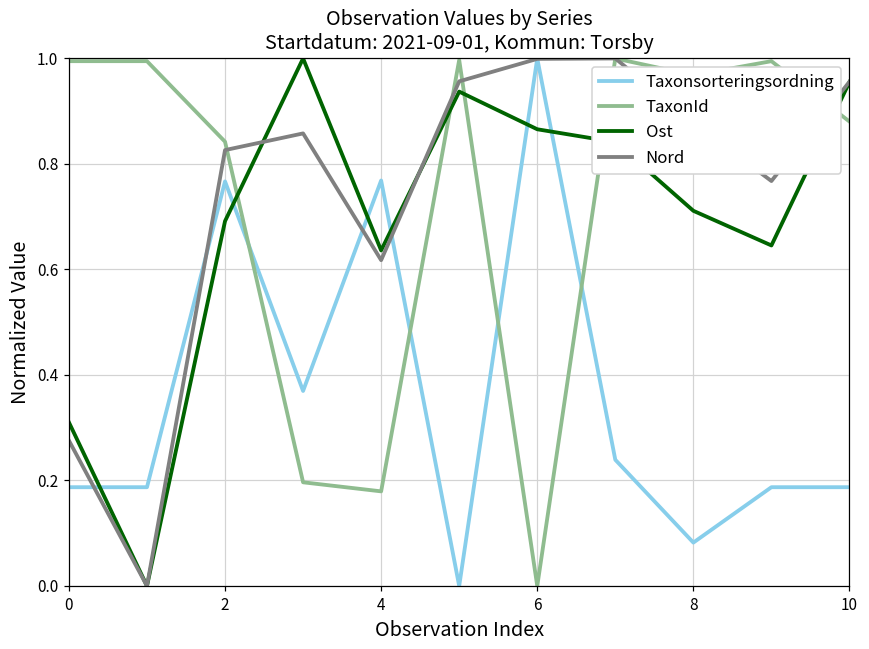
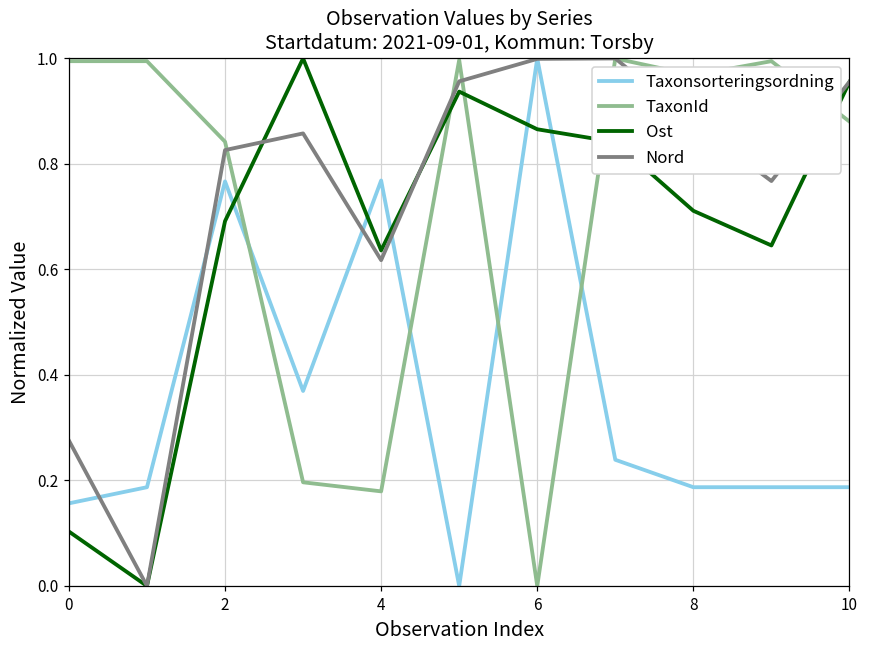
  {
    "Taxonsorteringsordning": {
-     "0": 0.19,
+     "0": 0.16,
      "2": 0.77,
      "4": 0.77,
-     "8": 0.08,
+     "8": 0.19,
      "10": 0.19
    },
    "TaxonId": {
      "0": 0.99,
      "2": 0.84,
      "4": 0.18,
      "6": 0.00,
      "10": 0.88
    },
    "Ost": {
-     "0": 0.31,
+     "0": 0.10,
      "2": 0.69,
      "4": 0.64,
      "6": 0.87,
      "8": 0.71
    },
    "Nord": {
      "0": 0.28,
      "2": 0.83,
      "4": 0.62
    }
  }
